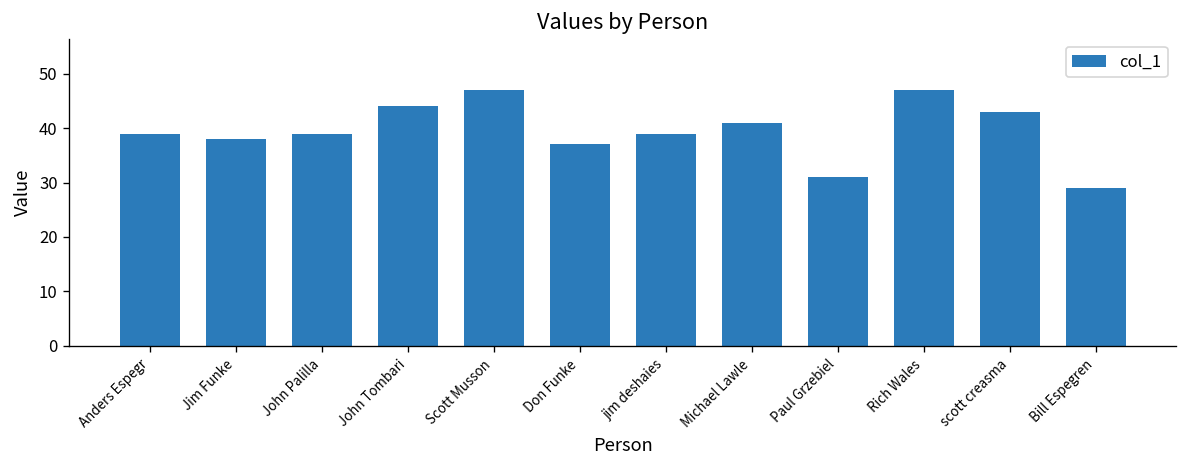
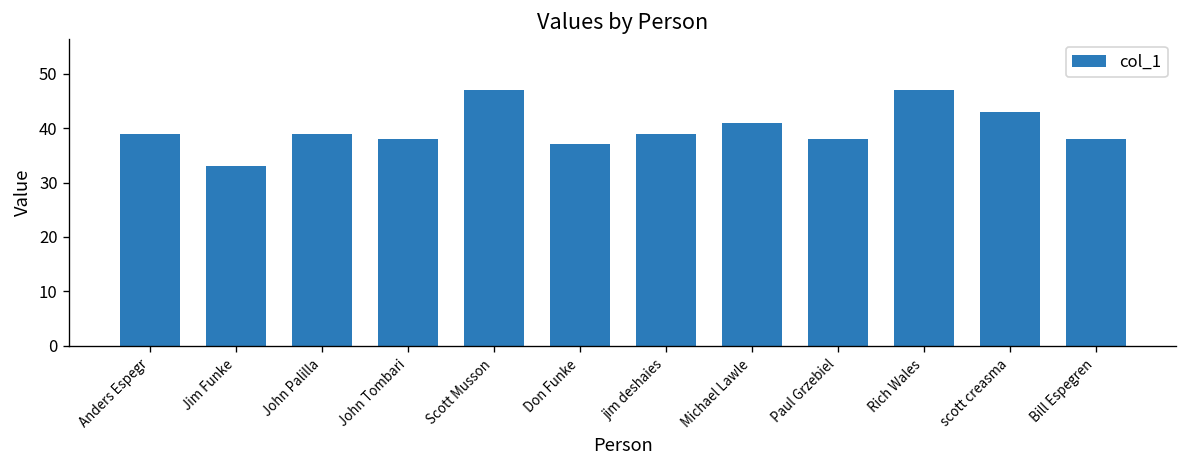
  {
    "Anders Espegr": 39,
-   "Jim Funke": 38,
+   "Jim Funke": 33,
    "John Palilla": 39,
-   "John Tombari": 44,
+   "John Tombari": 38,
    "Scott Musson": 47,
    "Don Funke": 37,
    "jim deshaies": 39,
    "Michael Lawle": 41,
-   "Paul Grzebiel": 31,
+   "Paul Grzebiel": 38,
    "Rich Wales": 47,
    "scott creasma": 43,
-   "Bill Espegren": 29
+   "Bill Espegren": 38
  }
